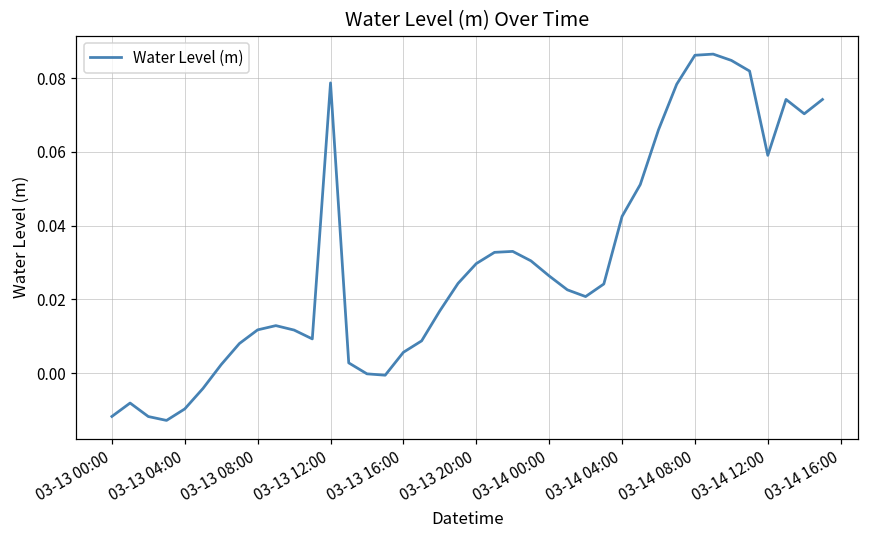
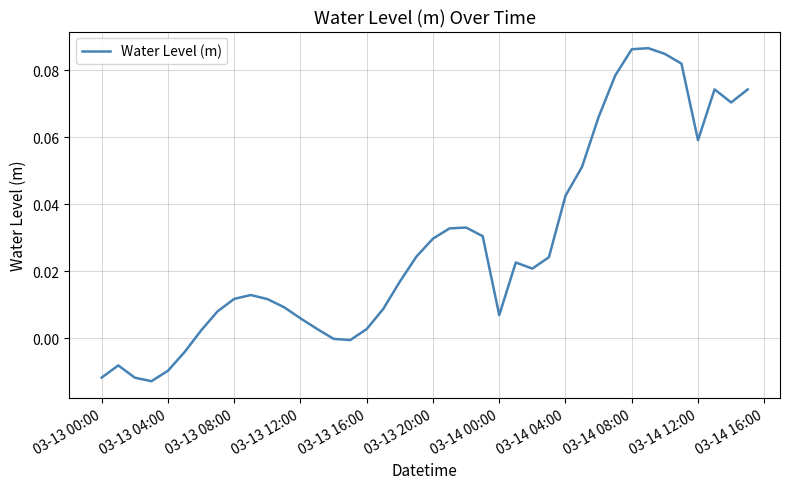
  {
    "03-13 00:00": -0.012,
    "03-13 04:00": -0.010,
    "03-13 08:00": 0.012,
-   "03-13 12:00": 0.079,
-   "03-13 16:00": 0.006,
+   "03-13 12:00": 0.006,
+   "03-13 16:00": 0.003,
    "03-13 20:00": 0.030,
-   "03-14 00:00": 0.026,
+   "03-14 00:00": 0.007,
    "03-14 04:00": 0.042,
    "03-14 08:00": 0.086,
    "03-14 12:00": 0.059
  }
